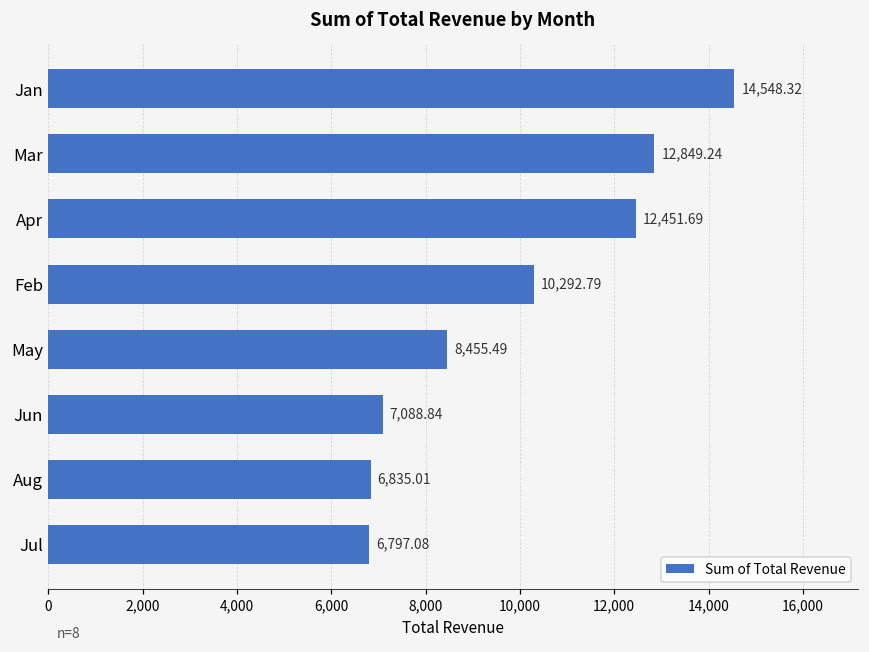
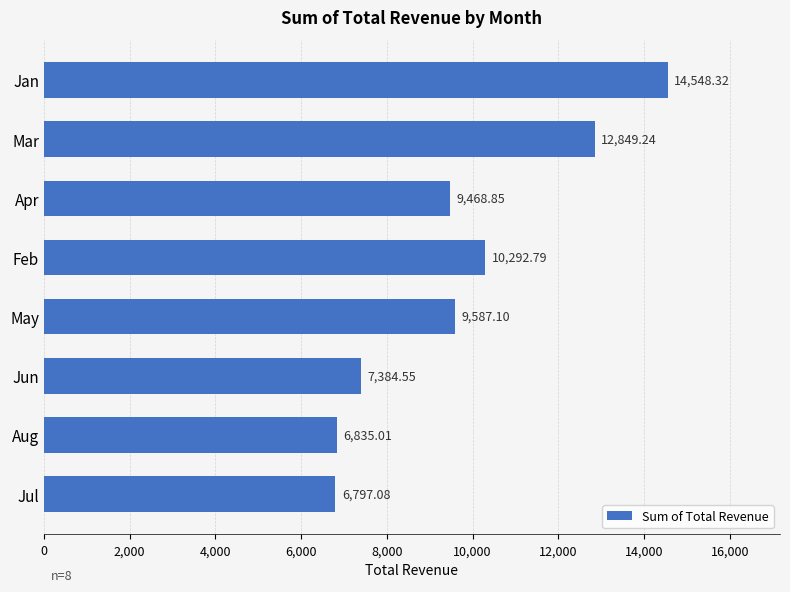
  {
    "Jan": "14,548.32",
    "Mar": "12,849.24",
-   "Apr": "12,451.69",
+   "Apr": "9,468.85",
    "Feb": "10,292.79",
-   "May": "8,455.49",
-   "Jun": "7,088.84",
+   "May": "9,587.10",
+   "Jun": "7,384.55",
    "Aug": "6,835.01",
    "Jul": "6,797.08"
  }
